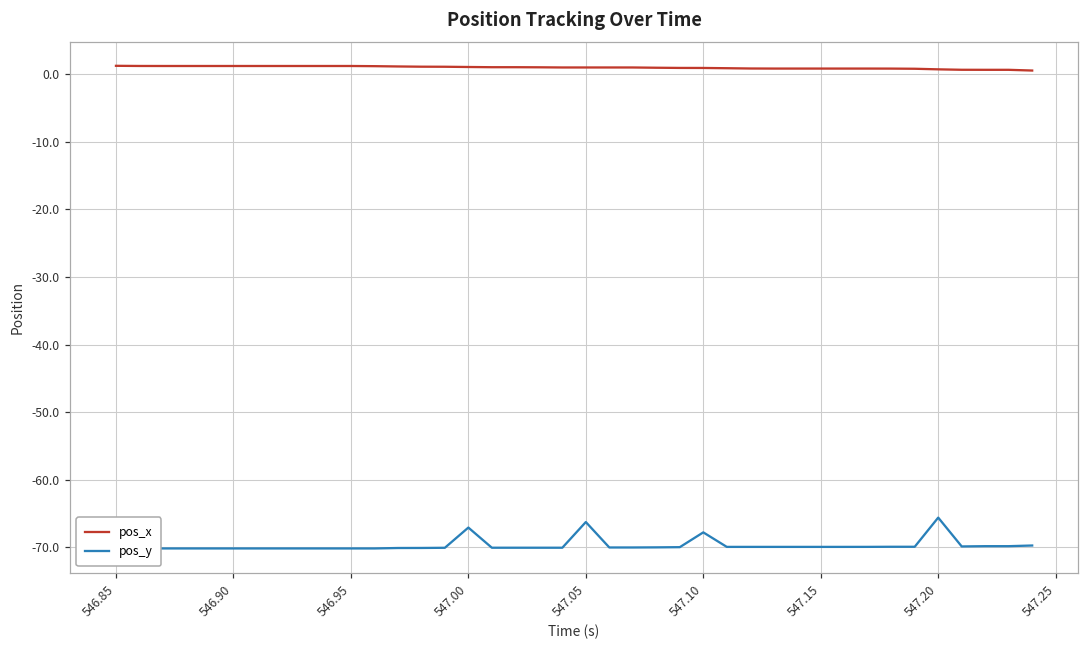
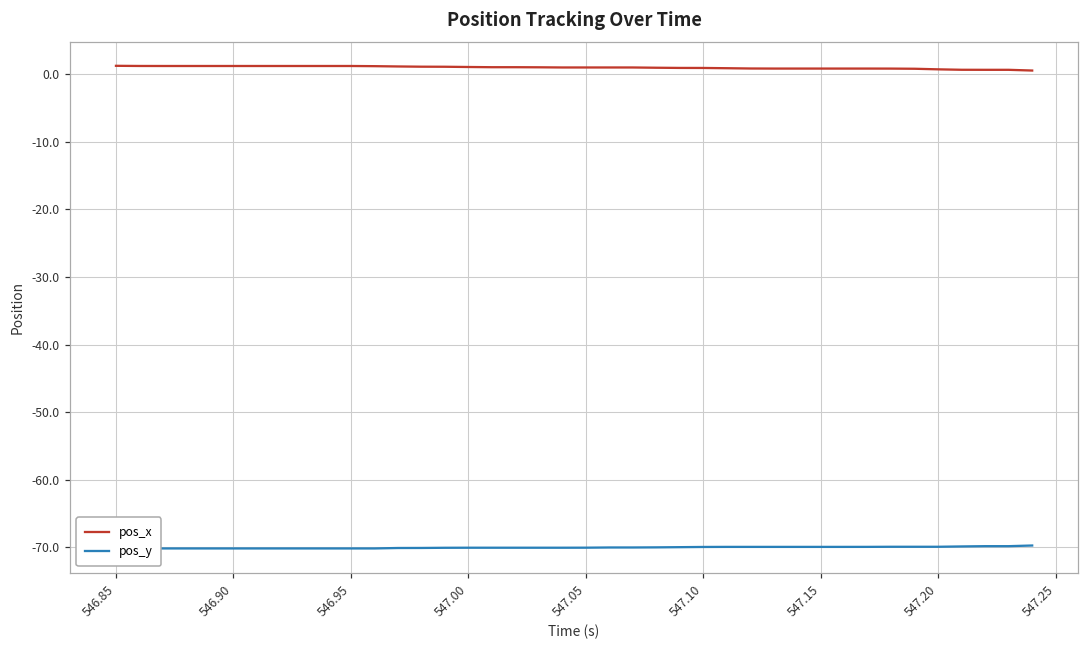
  {
    "pos_x": {
      "546.85": 1,
      "546.90": 1,
      "546.95": 1,
      "547.00": 1,
      "547.05": 1,
      "547.10": 1,
      "547.15": 1,
      "547.20": 1
    },
    "pos_y": {
      "546.90": -70,
      "546.95": -70,
-     "547.00": -67,
-     "547.05": -66,
-     "547.10": -68,
+     "547.00": -70,
+     "547.05": -70,
+     "547.10": -70,
      "547.15": -70,
-     "547.20": -66
+     "547.20": -70
    }
  }
